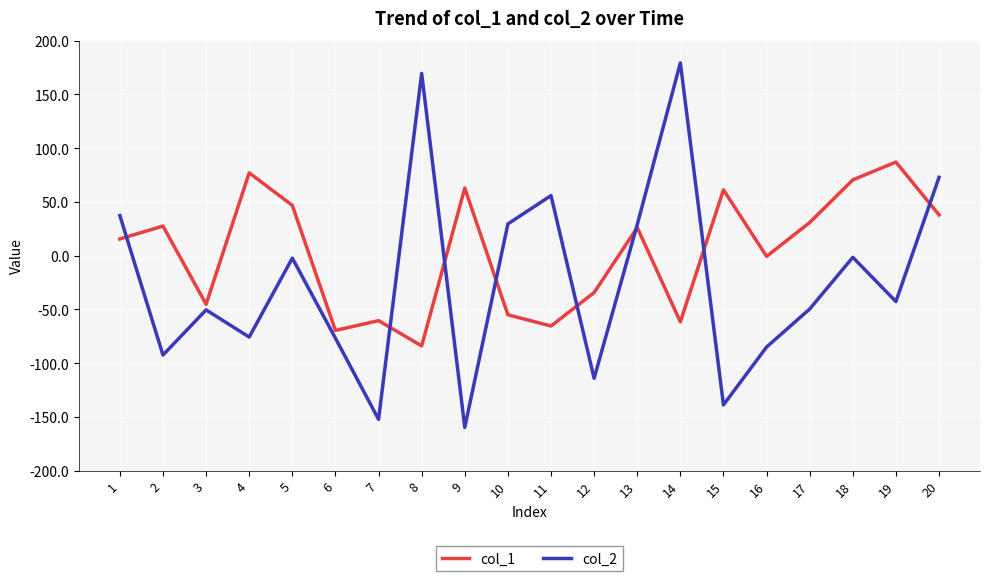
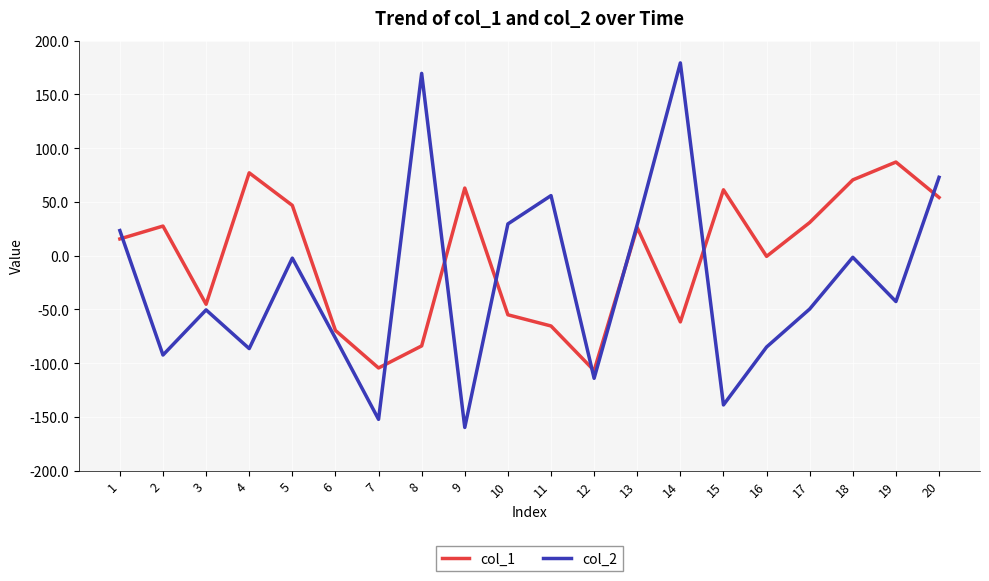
  {
    "col_1": {
      "1": 16,
      "2": 27,
      "3": -45,
      "4": 77,
      "5": 47,
      "6": -70,
-     "7": -61,
+     "7": -105,
      "8": -84,
      "9": 63,
      "10": -55,
      "11": -66,
-     "12": -34,
+     "12": -107,
      "13": 26,
      "14": -62,
      "15": 61,
      "16": -1,
      "17": 31,
      "18": 70,
      "19": 87,
-     "20": 38
+     "20": 54
    },
    "col_2": {
-     "1": 37,
+     "1": 23,
      "2": -93,
      "3": -51,
-     "4": -76,
+     "4": -87,
      "5": -2,
      "6": -77,
      "7": -152,
      "8": 170,
      "9": -160,
      "10": 29,
      "11": 56,
      "12": -114,
      "13": 29,
      "14": 179,
      "15": -139,
      "16": -85,
      "17": -50,
      "18": -2,
      "19": -43,
      "20": 73
    }
  }
